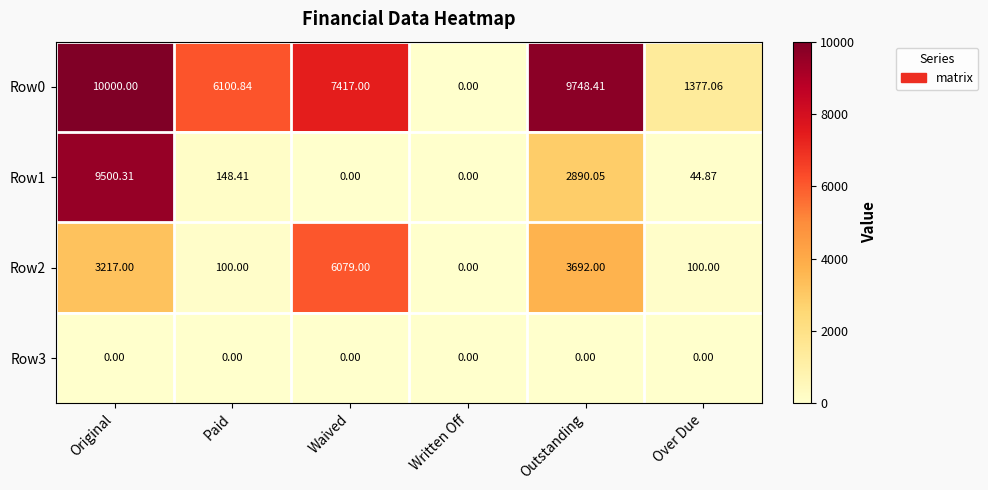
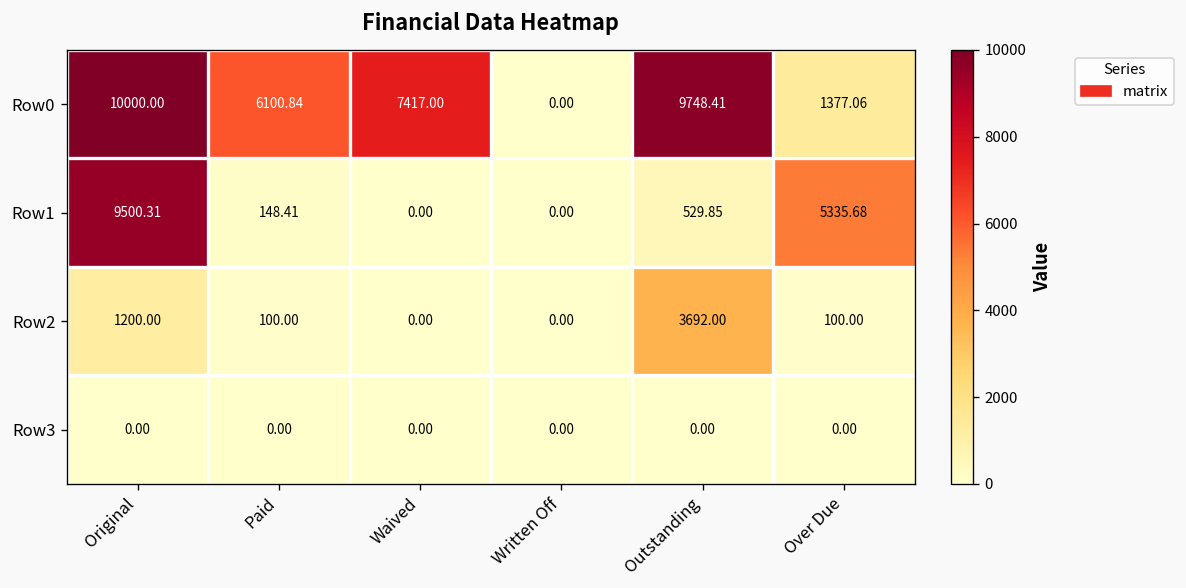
  {
    "Row0": {
      "Original": 10000.00,
      "Paid": 6100.84,
      "Waived": 7417.00,
      "Written Off": 0.00,
      "Outstanding": 9748.41,
      "Over Due": 1377.06
    },
    "Row1": {
      "Original": 9500.31,
      "Paid": 148.41,
      "Waived": 0.00,
      "Written Off": 0.00,
-     "Outstanding": 2890.05,
-     "Over Due": 44.87
+     "Outstanding": 529.85,
+     "Over Due": 5335.68
    },
    "Row2": {
-     "Original": 3217.00,
+     "Original": 1200.00,
      "Paid": 100.00,
-     "Waived": 6079.00,
+     "Waived": 0.00,
      "Written Off": 0.00,
      "Outstanding": 3692.00,
      "Over Due": 100.00
    },
    "Row3": {
      "Original": 0.00,
      "Paid": 0.00,
      "Waived": 0.00,
      "Written Off": 0.00,
      "Outstanding": 0.00,
      "Over Due": 0.00
    }
  }
